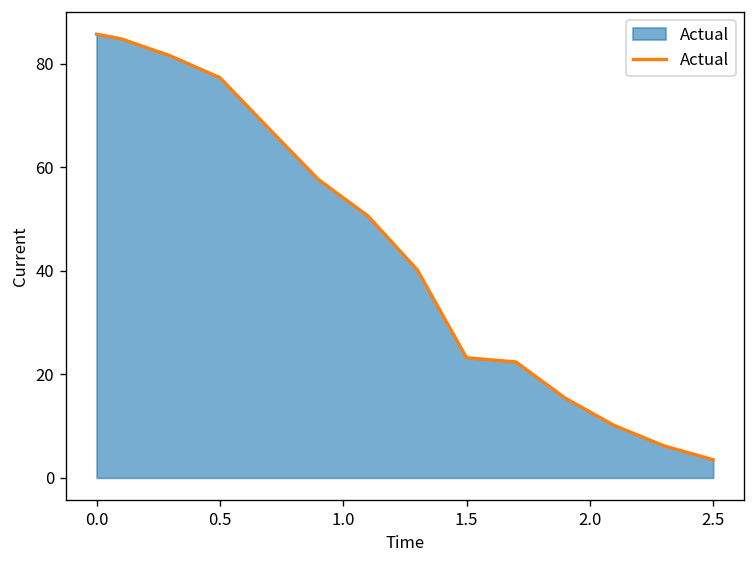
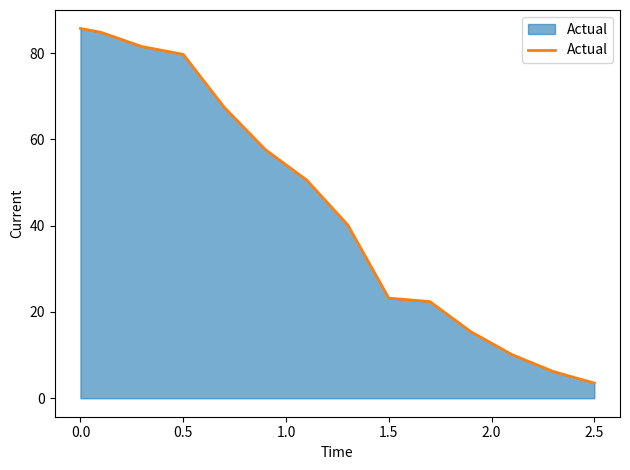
  {
    "0.0": 86,
-   "0.5": 77,
+   "0.5": 80,
    "1.5": 23,
    "2.5": 4
  }
